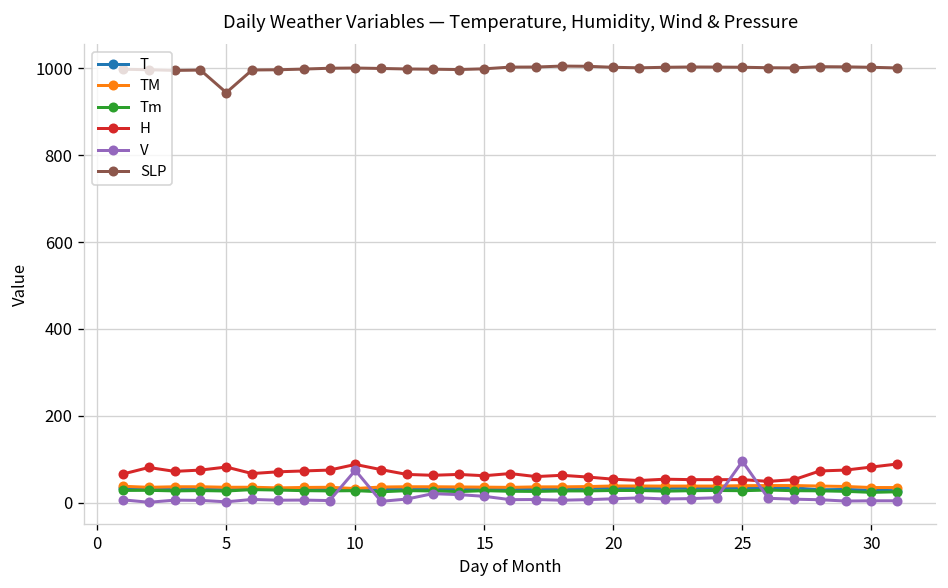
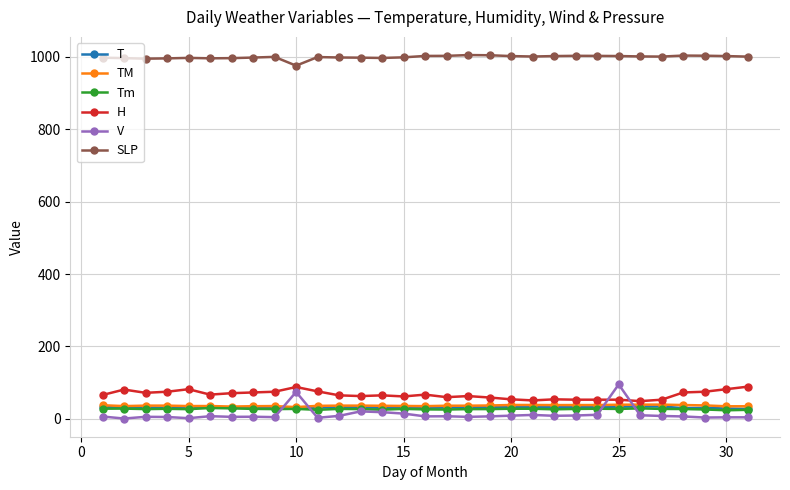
  {
    "H": {
      "5": 80,
      "10": 90,
      "15": 60,
      "20": 50,
      "25": 50,
      "30": 80
    },
    "V": {
      "5": 0,
      "10": 70,
      "15": 10,
      "20": 10,
      "25": 100,
      "30": 0
    },
    "SLP": {
-     "5": 940,
-     "10": 1000,
+     "5": 1000,
+     "10": 980,
      "15": 1000,
      "20": 1000,
      "25": 1000,
      "30": 1000
    }
  }
